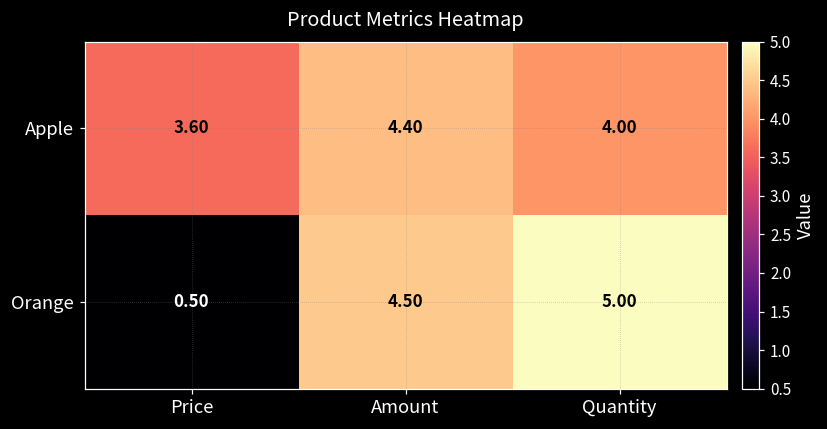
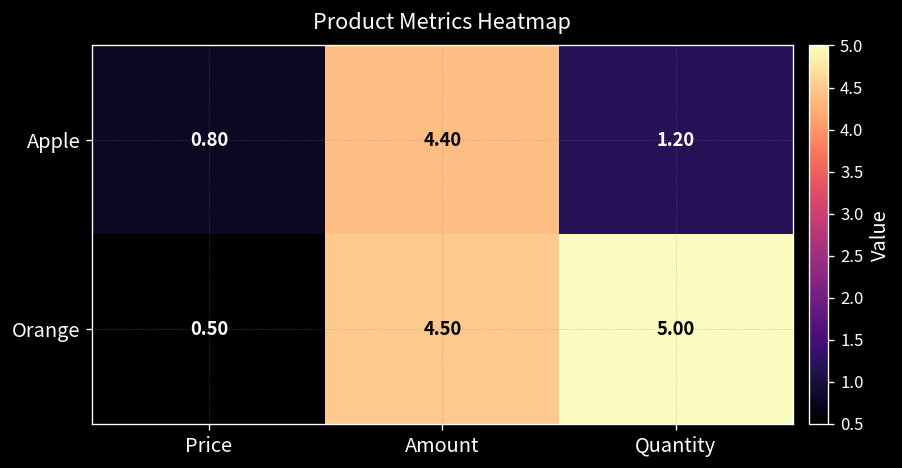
  {
    "Apple": {
-     "Price": 3.60,
+     "Price": 0.80,
      "Amount": 4.40,
-     "Quantity": 4.00
+     "Quantity": 1.20
    },
    "Orange": {
      "Price": 0.50,
      "Amount": 4.50,
      "Quantity": 5.00
    }
  }
